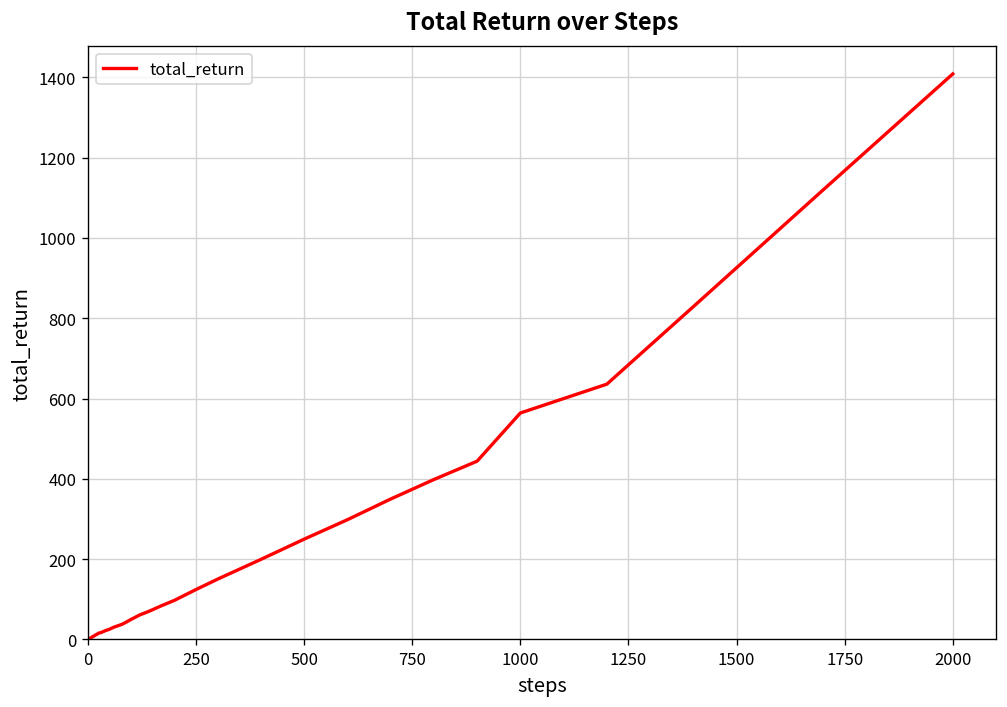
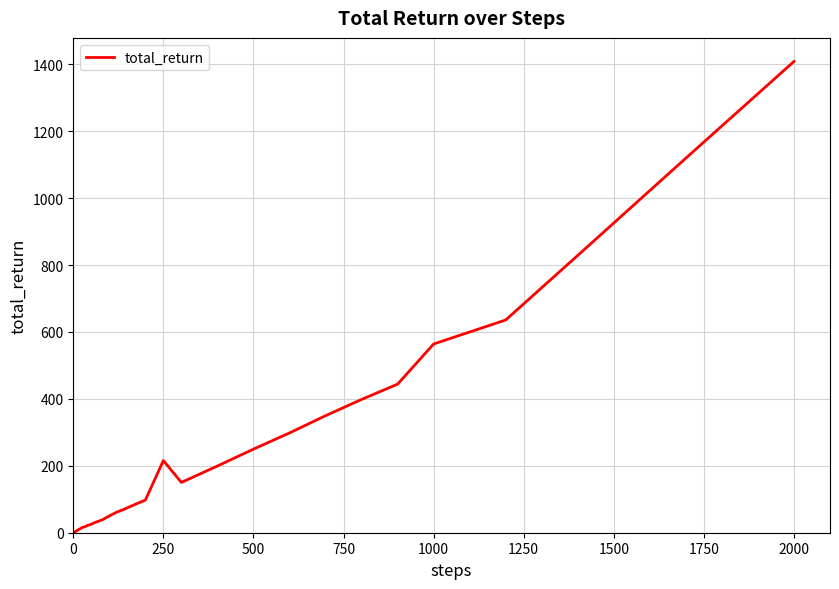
  {
-   "250": 120,
+   "250": 220,
    "500": 250,
    "1000": 560,
    "2000": 1410
  }
